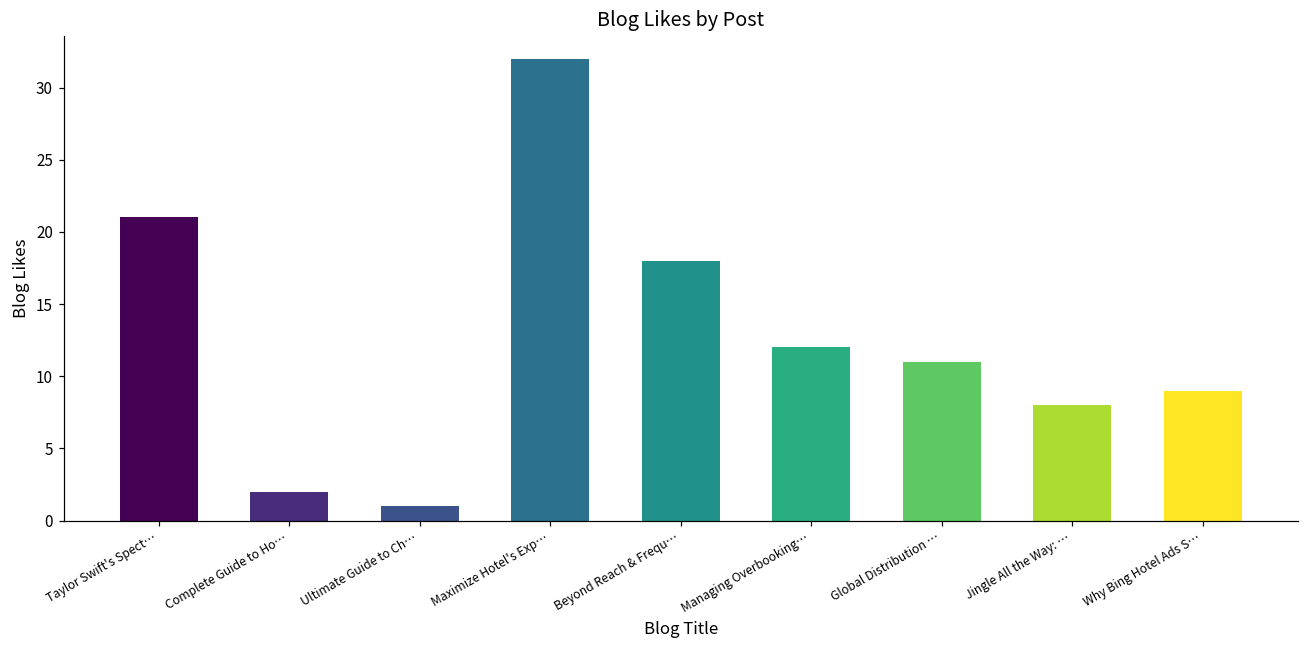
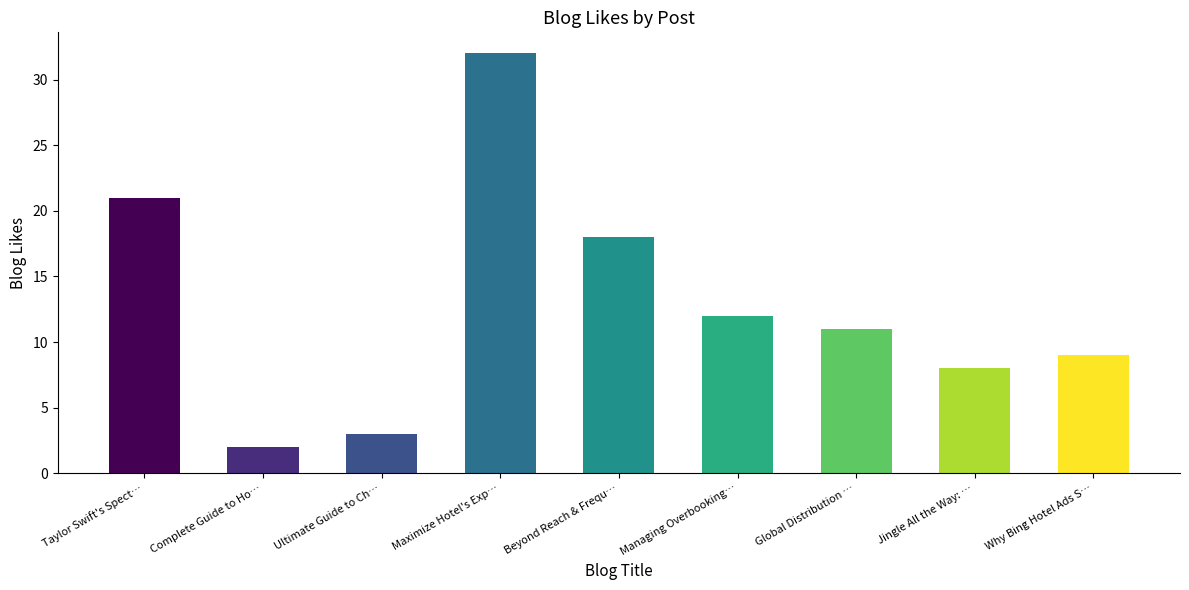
  {
    "Taylor Swift's Spect…": 21,
    "Complete Guide to Ho…": 2,
-   "Ultimate Guide to Ch…": 1,
+   "Ultimate Guide to Ch…": 3,
    "Maximize Hotel's Exp…": 32,
    "Beyond Reach & Frequ…": 18,
    "Managing Overbooking…": 12,
    "Global Distribution …": 11,
    "Jingle All the Way: …": 8,
    "Why Bing Hotel Ads S…": 9
  }
